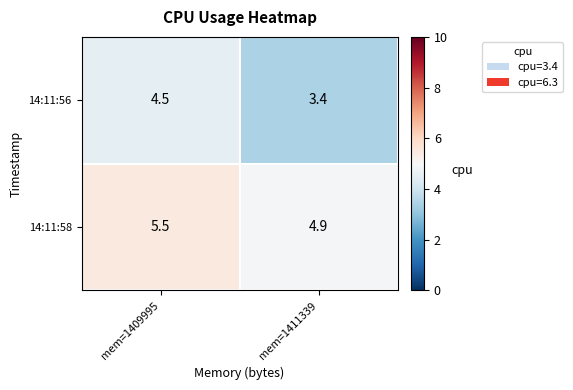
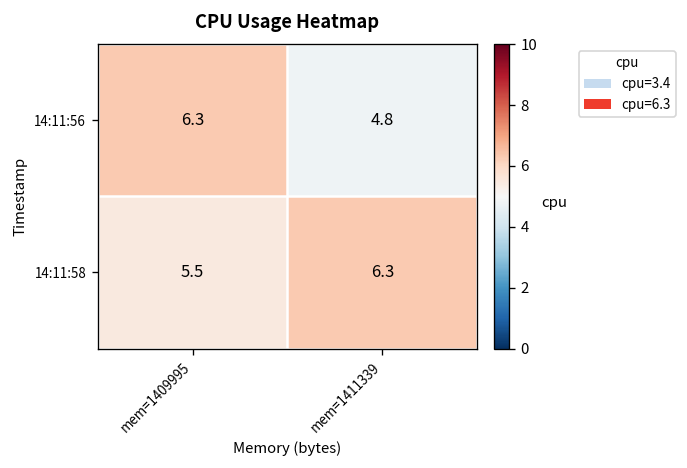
  {
    "14:11:56": {
-     "mem=1409995": 4.5,
-     "mem=1411339": 3.4
+     "mem=1409995": 6.3,
+     "mem=1411339": 4.8
    },
    "14:11:58": {
      "mem=1409995": 5.5,
-     "mem=1411339": 4.9
+     "mem=1411339": 6.3
    }
  }
